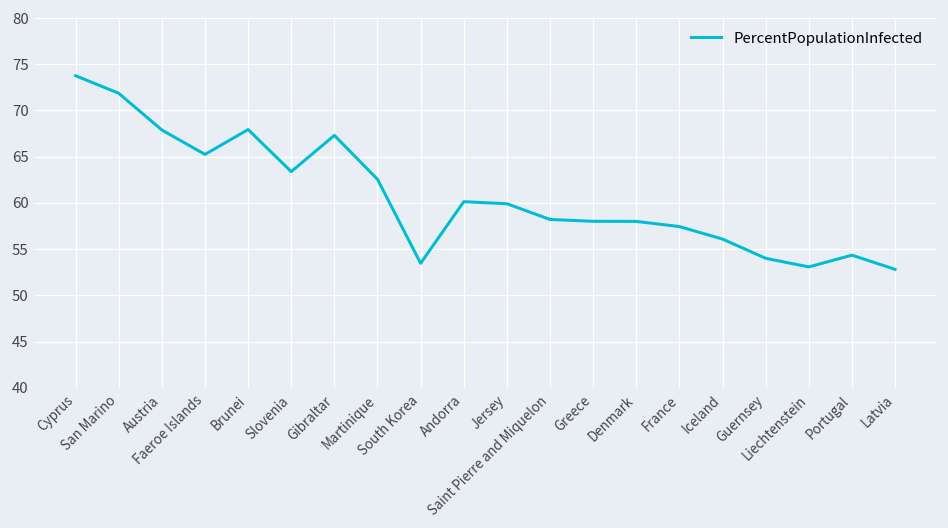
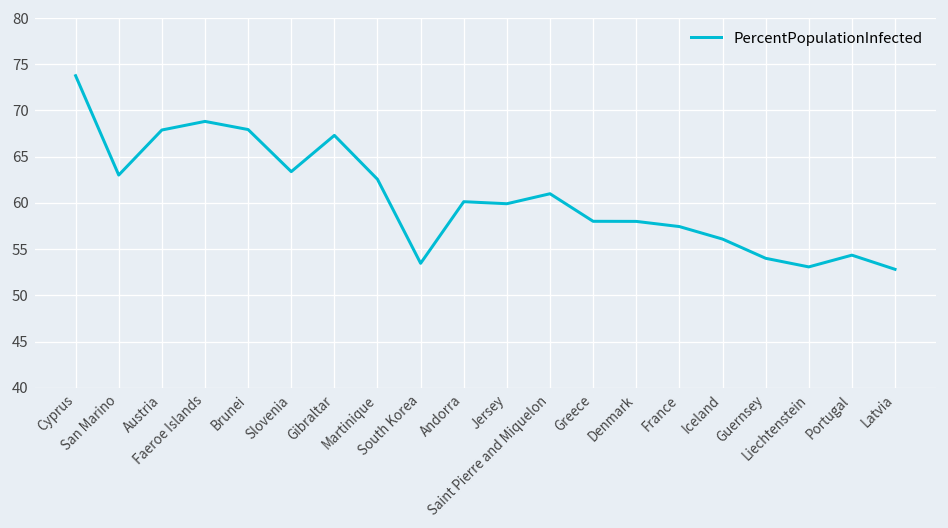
  {
    "Cyprus": 74,
-   "San Marino": 72,
+   "San Marino": 63,
    "Austria": 68,
-   "Faeroe Islands": 65,
+   "Faeroe Islands": 69,
    "Brunei": 68,
    "Slovenia": 63,
    "Gibraltar": 67,
    "Martinique": 63,
    "South Korea": 53,
    "Andorra": 60,
    "Jersey": 60,
-   "Saint Pierre and Miquelon": 58,
+   "Saint Pierre and Miquelon": 61,
    "Greece": 58,
    "Denmark": 58,
    "France": 57,
    "Iceland": 56,
    "Guernsey": 54,
    "Liechtenstein": 53,
    "Portugal": 54,
    "Latvia": 53
  }
